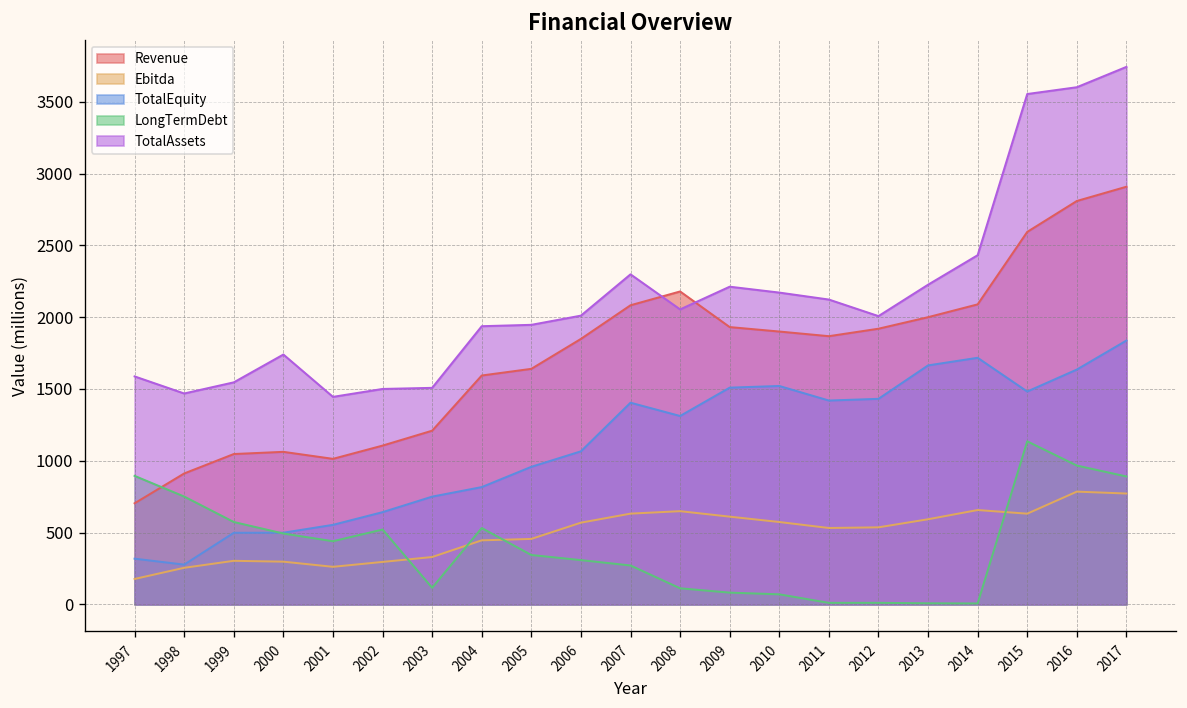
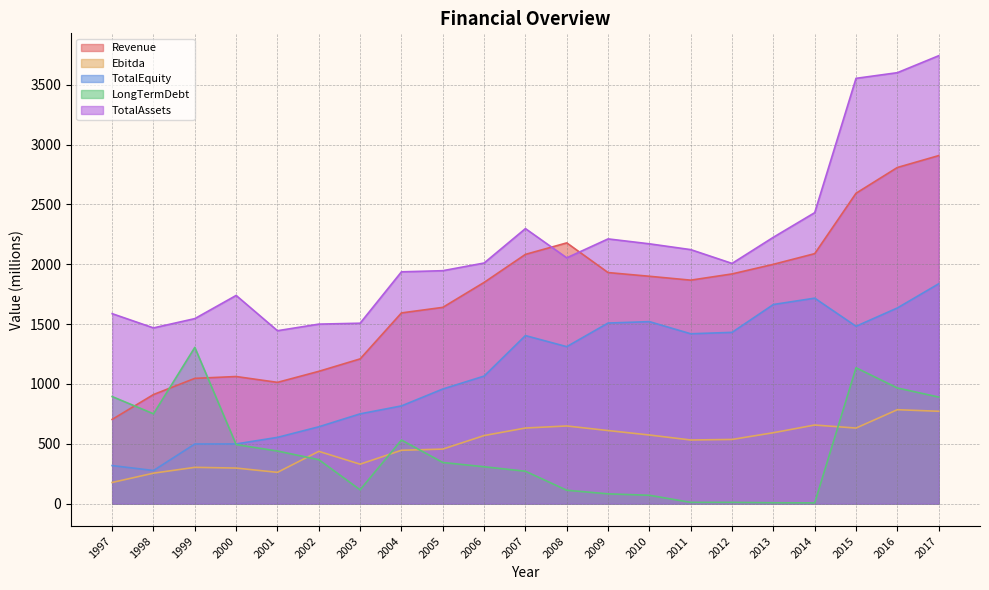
  {
    "Revenue": {
      "1997": 700,
      "1998": 910,
      "1999": 1050,
      "2000": 1060,
      "2001": 1010,
      "2002": 1110,
      "2003": 1210,
      "2004": 1590,
      "2005": 1640,
      "2006": 1850,
      "2007": 2080,
      "2008": 2180,
      "2009": 1930,
      "2010": 1900,
      "2011": 1870,
      "2012": 1920,
      "2013": 2000,
      "2014": 2090,
      "2015": 2590,
      "2016": 2810,
      "2017": 2910
    },
    "Ebitda": {
      "1997": 180,
      "1998": 250,
      "1999": 300,
      "2000": 300,
      "2001": 260,
-     "2002": 300,
+     "2002": 440,
      "2003": 330,
      "2004": 450,
      "2005": 460,
      "2006": 570,
      "2007": 630,
      "2008": 650,
      "2009": 610,
      "2010": 570,
      "2011": 530,
      "2012": 540,
      "2013": 590,
      "2014": 660,
      "2015": 630,
      "2016": 790,
      "2017": 770
    },
    "TotalEquity": {
      "1997": 320,
      "1998": 280,
      "1999": 500,
      "2001": 550,
      "2002": 640,
      "2003": 750,
      "2004": 820,
      "2005": 960,
      "2006": 1070,
      "2007": 1400,
      "2008": 1310,
      "2009": 1510,
      "2010": 1520,
      "2011": 1420,
      "2012": 1430,
      "2013": 1660,
      "2014": 1720,
      "2015": 1480,
      "2016": 1640,
      "2017": 1840
    },
    "LongTermDebt": {
      "1997": 890,
      "1998": 750,
-     "1999": 570,
+     "1999": 1310,
      "2001": 440,
-     "2002": 520,
+     "2002": 370,
      "2003": 120,
      "2004": 530,
      "2005": 340,
      "2006": 310,
      "2007": 270,
      "2008": 110,
      "2009": 80,
      "2010": 70,
      "2011": 10,
      "2012": 10,
      "2013": 10,
      "2014": 10,
      "2015": 1140,
      "2016": 970,
      "2017": 890
    },
    "TotalAssets": {
      "1997": 1590,
      "1998": 1470,
      "1999": 1550,
      "2000": 1740,
      "2001": 1450,
      "2002": 1500,
      "2003": 1510,
      "2004": 1940,
      "2005": 1950,
      "2006": 2010,
      "2007": 2300,
      "2008": 2050,
      "2009": 2210,
      "2010": 2170,
      "2011": 2120,
      "2012": 2010,
      "2013": 2230,
      "2014": 2430,
      "2015": 3550,
      "2016": 3600,
      "2017": 3740
    }
  }
